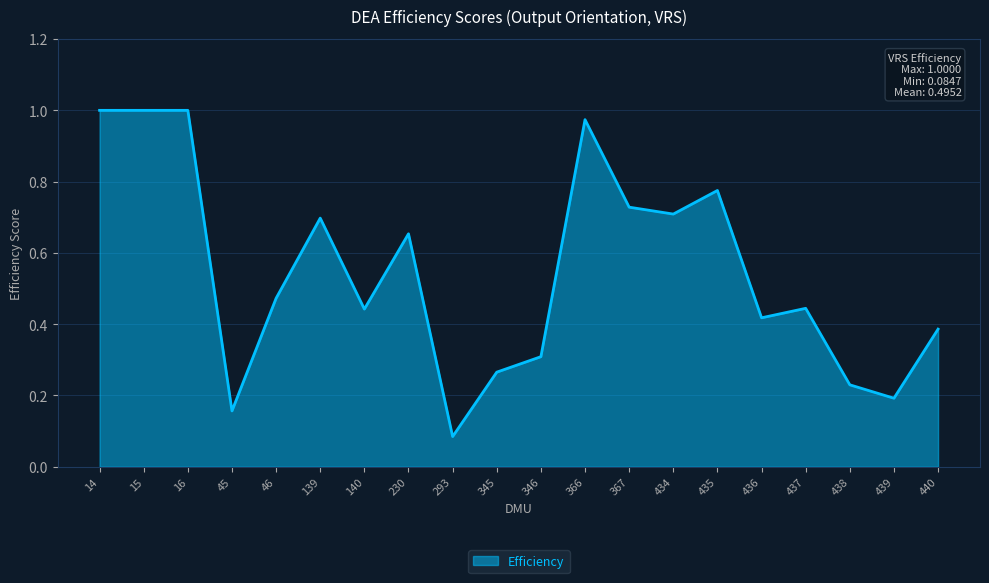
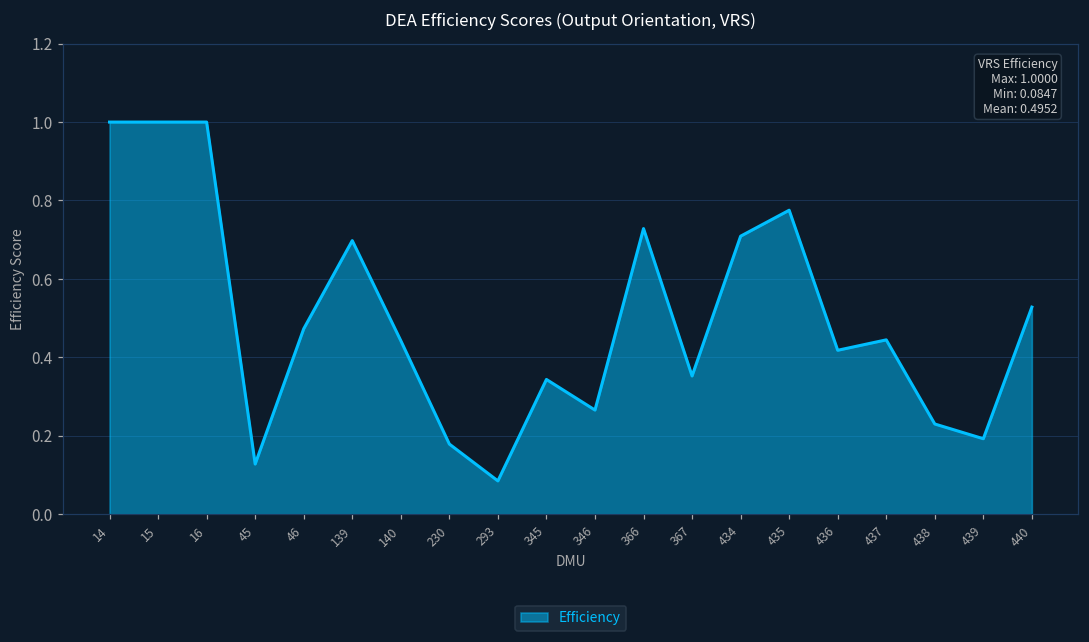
  {
    "14": 1.00,
    "15": 1.00,
    "16": 1.00,
-   "45": 0.16,
+   "45": 0.13,
    "46": 0.47,
    "139": 0.70,
    "140": 0.44,
-   "230": 0.65,
+   "230": 0.18,
    "293": 0.08,
-   "345": 0.27,
-   "346": 0.31,
-   "366": 0.97,
-   "367": 0.73,
+   "345": 0.34,
+   "346": 0.27,
+   "366": 0.73,
+   "367": 0.35,
    "434": 0.71,
    "435": 0.78,
    "436": 0.42,
    "437": 0.44,
    "438": 0.23,
    "439": 0.19,
-   "440": 0.39
+   "440": 0.53
  }
